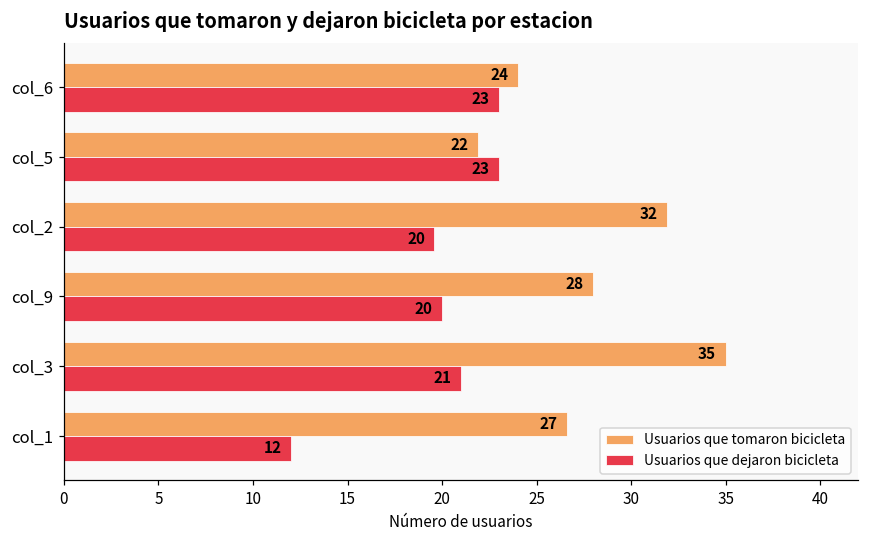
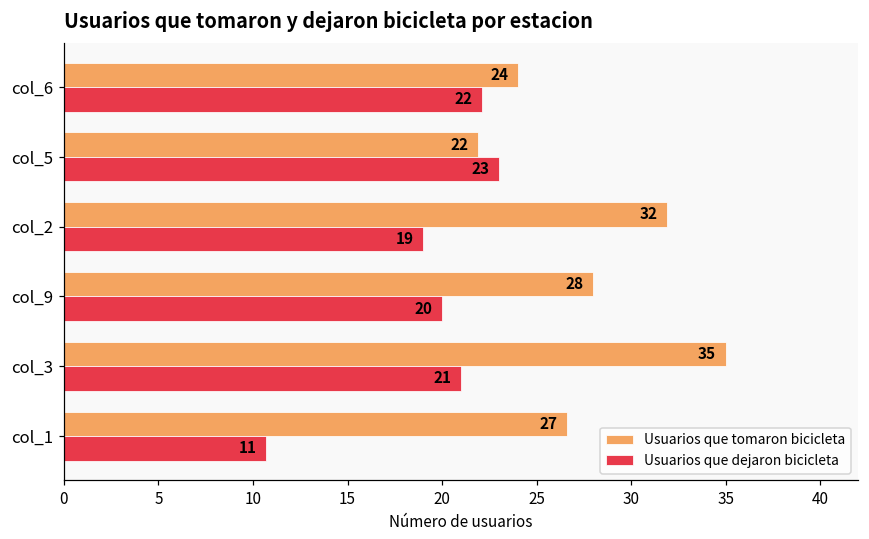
  {
    "Usuarios que tomaron bicicleta": {
      "col_6": 24,
      "col_5": 22,
      "col_2": 32,
      "col_9": 28,
      "col_3": 35,
      "col_1": 27
    },
    "Usuarios que dejaron bicicleta": {
-     "col_6": 23,
+     "col_6": 22,
      "col_5": 23,
-     "col_2": 20,
+     "col_2": 19,
      "col_9": 20,
      "col_3": 21,
-     "col_1": 12
+     "col_1": 11
    }
  }
